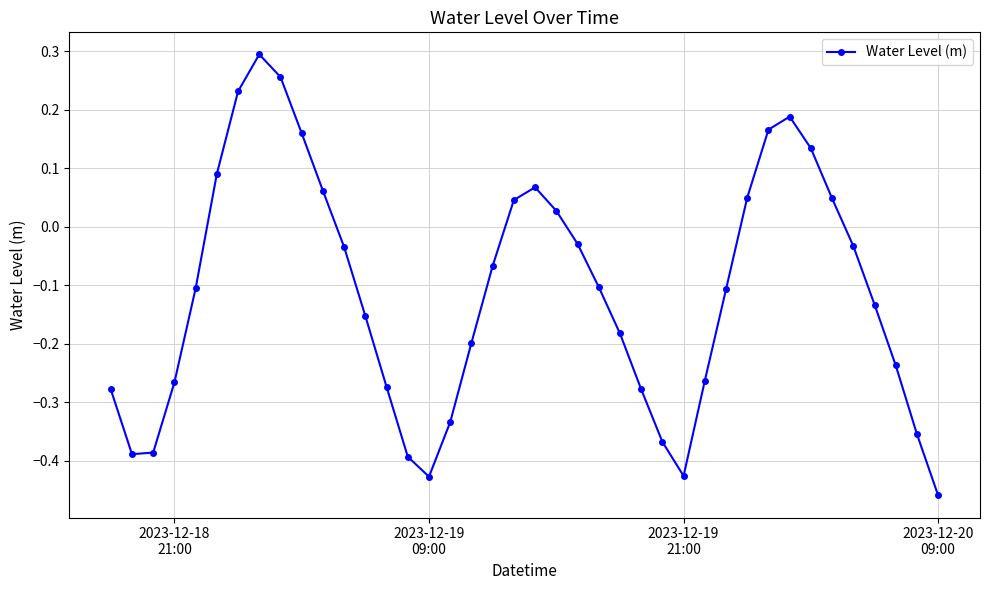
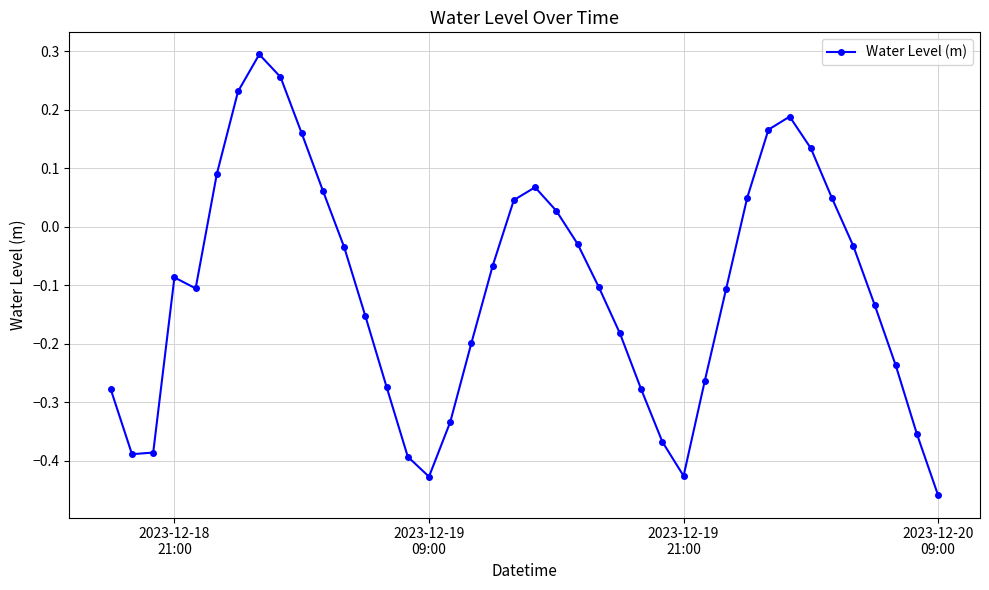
  {
-   "2023-12-18 21:00": -0.27,
+   "2023-12-18 21:00": -0.09,
    "2023-12-19 09:00": -0.43,
    "2023-12-19 21:00": -0.43,
    "2023-12-20 09:00": -0.46
  }
